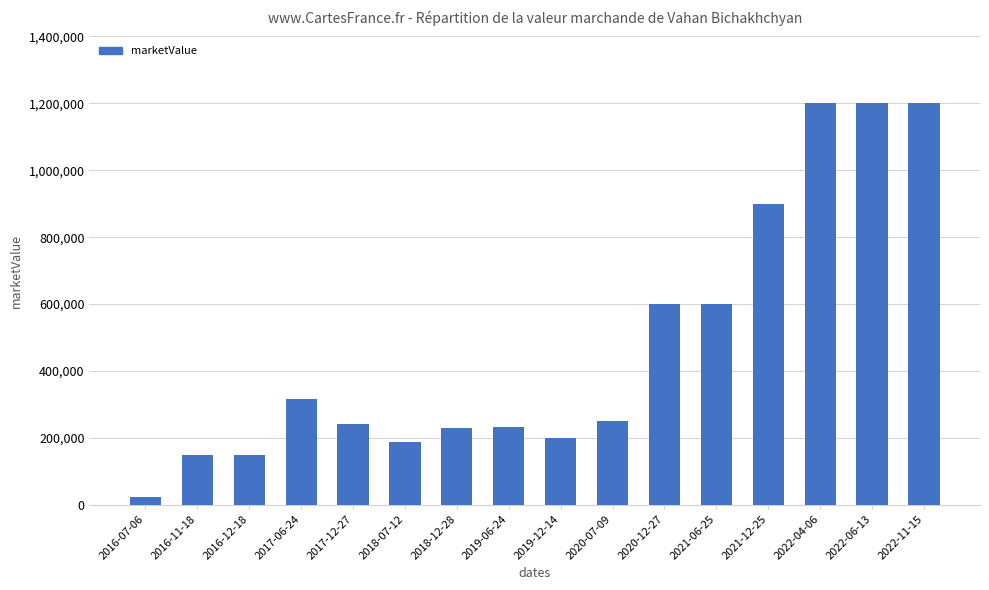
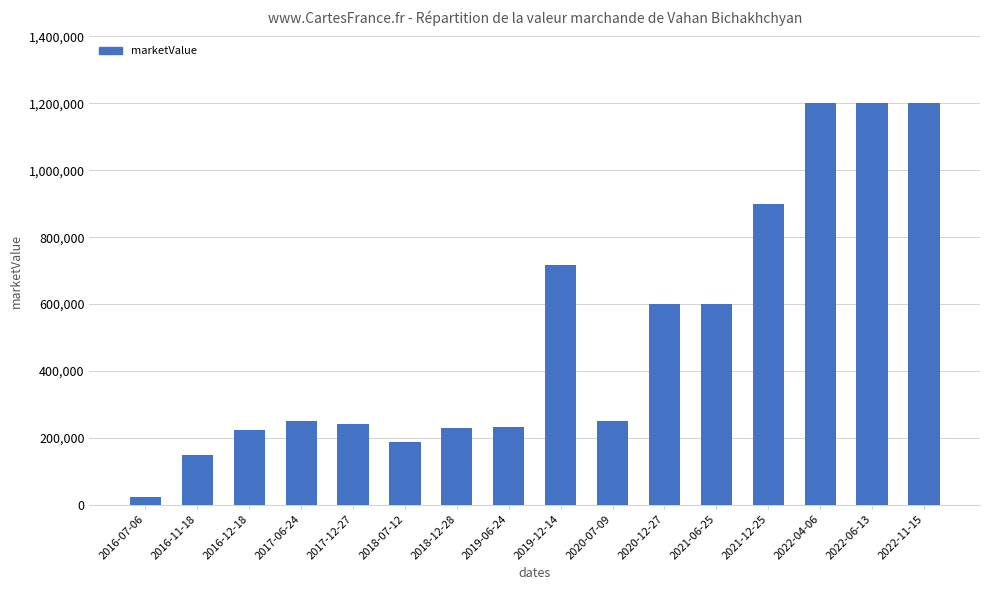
  {
    "2016-07-06": "20,000",
    "2016-11-18": "150,000",
-   "2016-12-18": "150,000",
-   "2017-06-24": "320,000",
+   "2016-12-18": "220,000",
+   "2017-06-24": "250,000",
    "2017-12-27": "240,000",
    "2018-07-12": "190,000",
    "2018-12-28": "230,000",
    "2019-06-24": "230,000",
-   "2019-12-14": "200,000",
+   "2019-12-14": "720,000",
    "2020-07-09": "250,000",
    "2020-12-27": "600,000",
    "2021-06-25": "600,000",
    "2021-12-25": "900,000",
    "2022-04-06": "1,200,000",
    "2022-06-13": "1,200,000",
    "2022-11-15": "1,200,000"
  }
